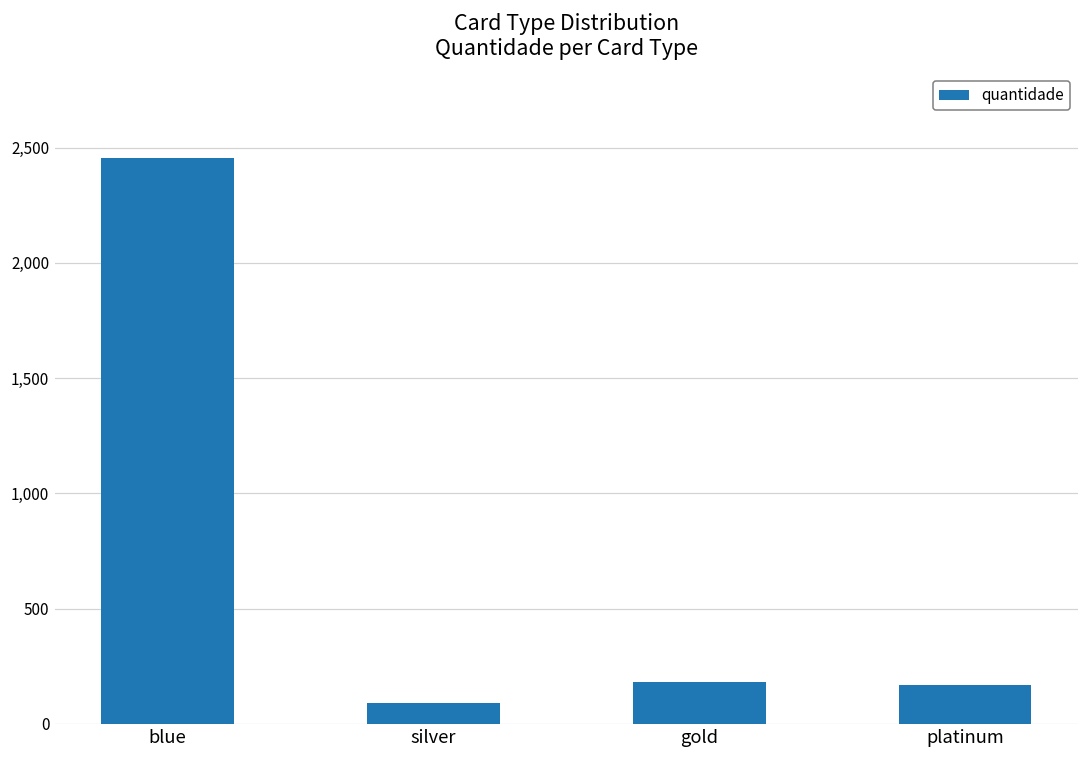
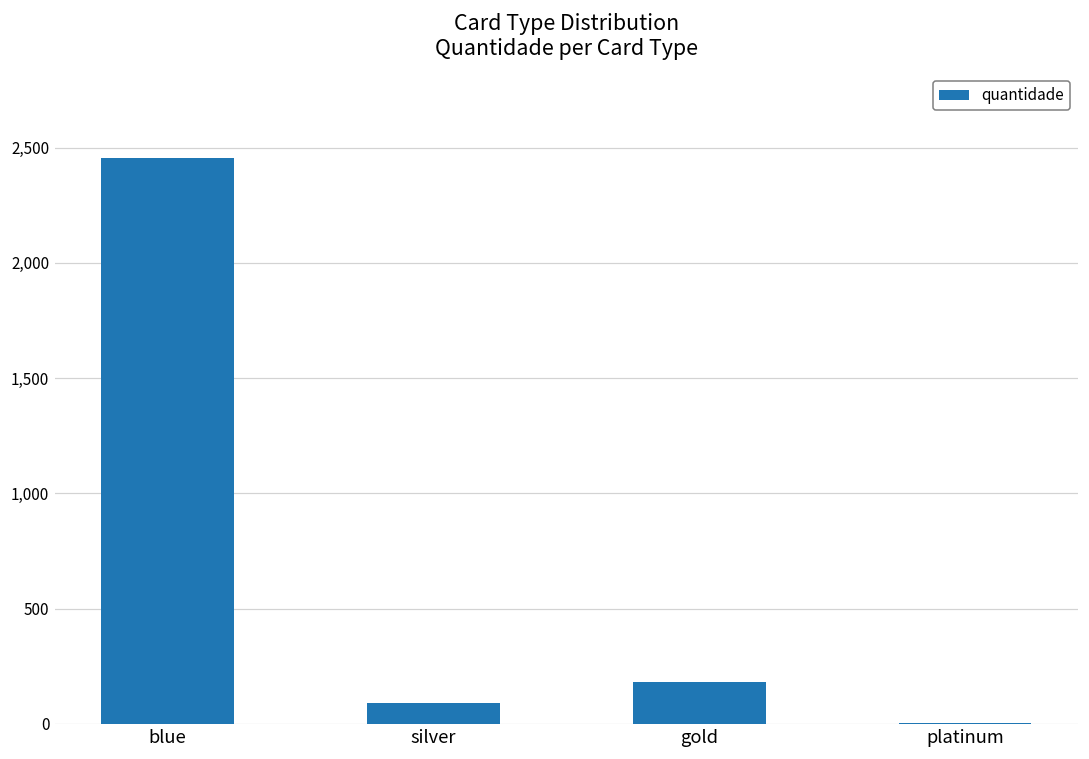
  {
    "blue": "2,450",
    "silver": "90",
    "gold": "180",
-   "platinum": "170"
+   "platinum": "0"
  }
